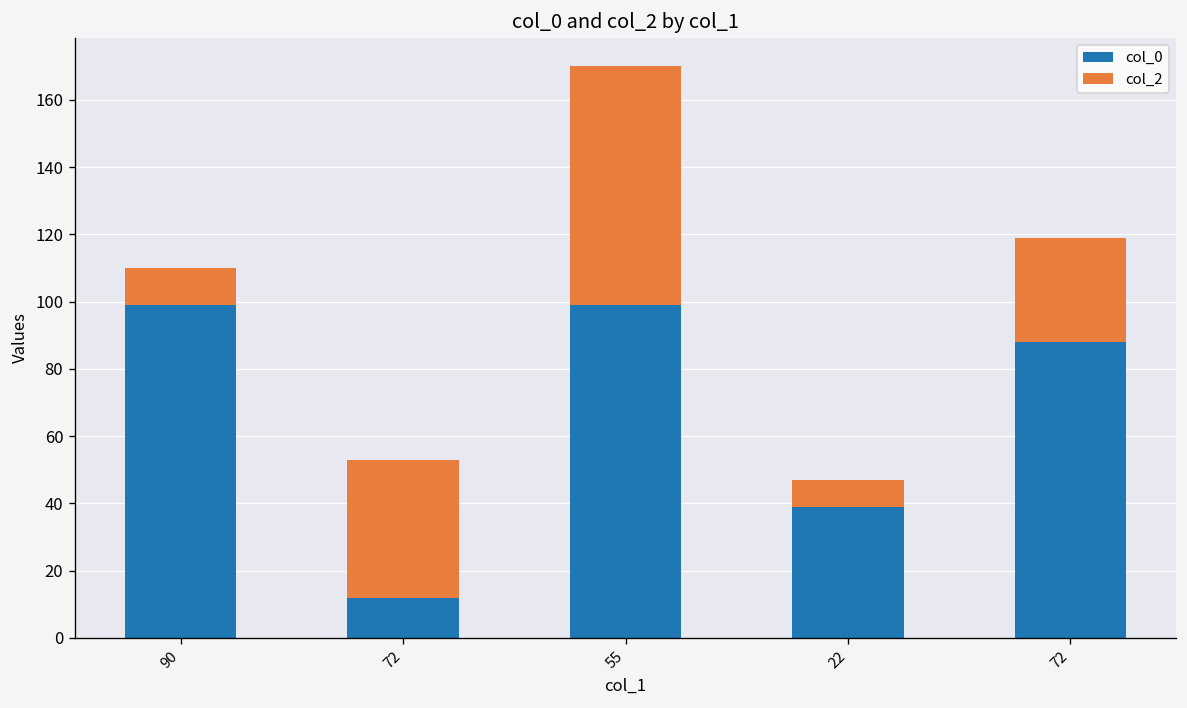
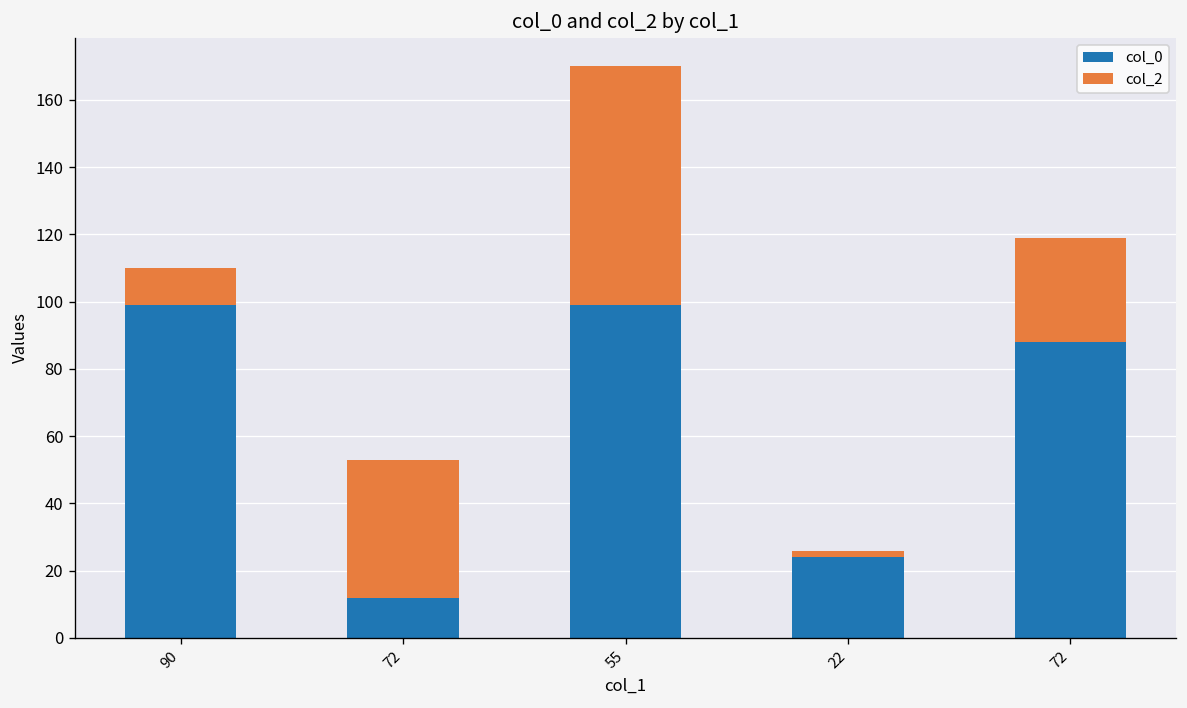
  {
    "col_0": {
      "90": 99,
      "55": 99,
-     "22": 39
+     "22": 24
    },
    "col_2": {
      "90": 11,
      "55": 71,
-     "22": 8
+     "22": 2
    }
  }
